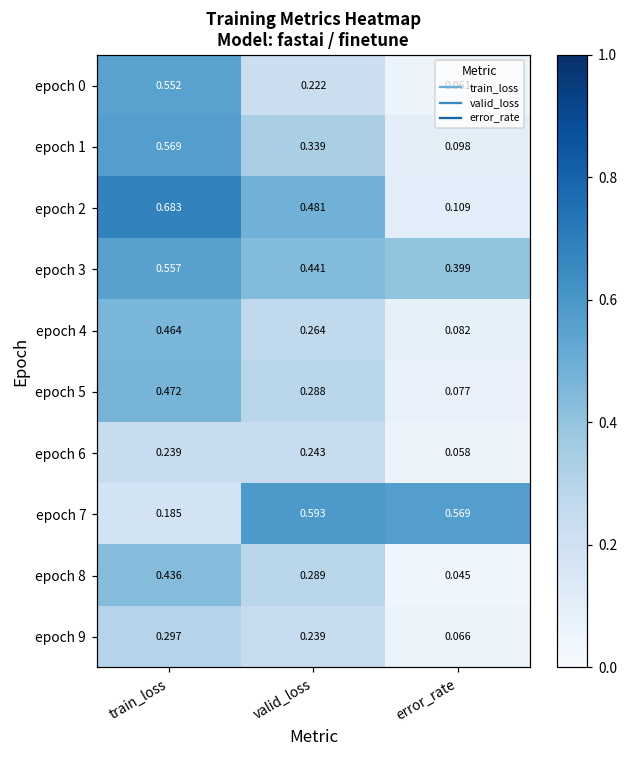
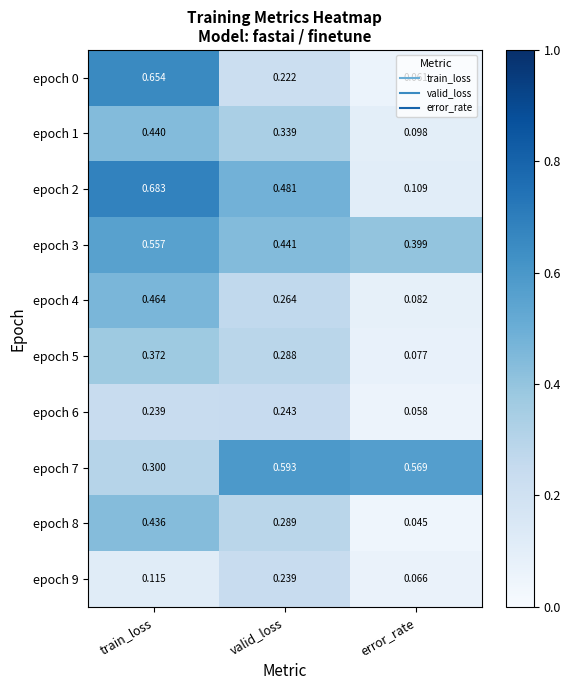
  {
    "epoch 0": {
-     "train_loss": 0.552,
+     "train_loss": 0.654,
      "valid_loss": 0.222
    },
    "epoch 1": {
-     "train_loss": 0.569,
+     "train_loss": 0.440,
      "valid_loss": 0.339,
      "error_rate": 0.098
    },
    "epoch 2": {
      "train_loss": 0.683,
      "valid_loss": 0.481,
      "error_rate": 0.109
    },
    "epoch 3": {
      "train_loss": 0.557,
      "valid_loss": 0.441,
      "error_rate": 0.399
    },
    "epoch 4": {
      "train_loss": 0.464,
      "valid_loss": 0.264,
      "error_rate": 0.082
    },
    "epoch 5": {
-     "train_loss": 0.472,
+     "train_loss": 0.372,
      "valid_loss": 0.288,
      "error_rate": 0.077
    },
    "epoch 6": {
      "train_loss": 0.239,
      "valid_loss": 0.243,
      "error_rate": 0.058
    },
    "epoch 7": {
-     "train_loss": 0.185,
+     "train_loss": 0.300,
      "valid_loss": 0.593,
      "error_rate": 0.569
    },
    "epoch 8": {
      "train_loss": 0.436,
      "valid_loss": 0.289,
      "error_rate": 0.045
    },
    "epoch 9": {
-     "train_loss": 0.297,
+     "train_loss": 0.115,
      "valid_loss": 0.239,
      "error_rate": 0.066
    }
  }
